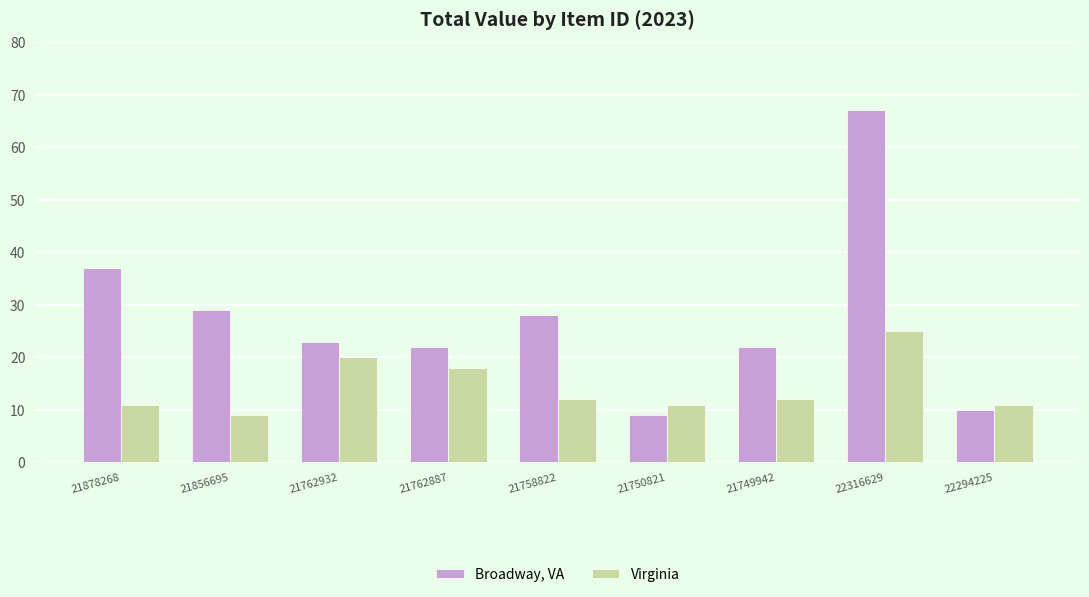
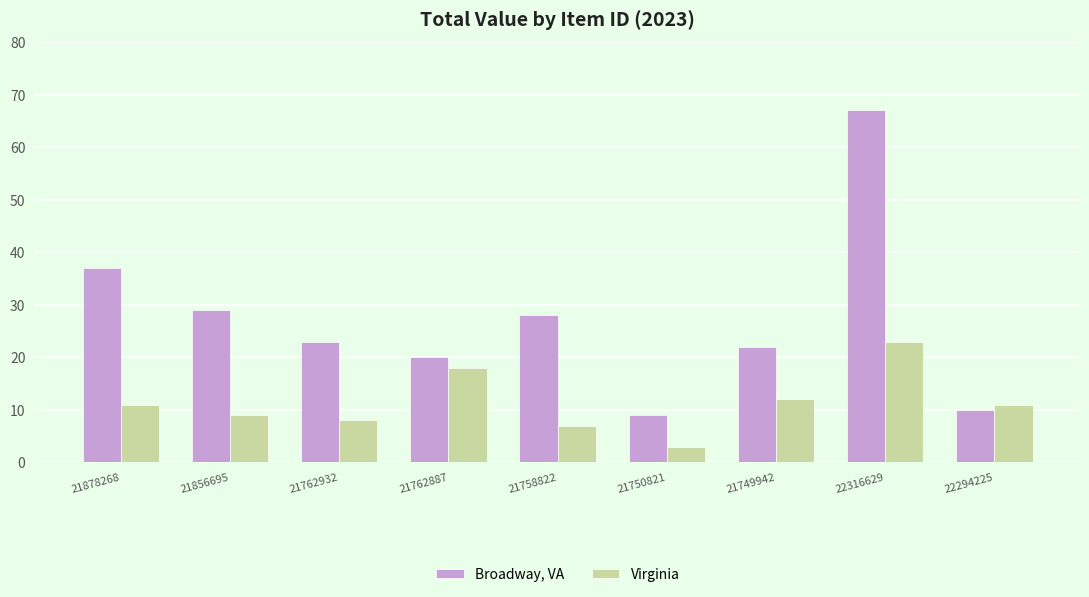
  {
    "Broadway, VA": {
      "21878268": 37,
      "21856695": 29,
      "21762932": 23,
-     "21762887": 22,
+     "21762887": 20,
      "21758822": 28,
      "21750821": 9,
      "21749942": 22,
      "22316629": 67,
      "22294225": 10
    },
    "Virginia": {
      "21878268": 11,
      "21856695": 9,
-     "21762932": 20,
+     "21762932": 8,
      "21762887": 18,
-     "21758822": 12,
-     "21750821": 11,
+     "21758822": 7,
+     "21750821": 3,
      "21749942": 12,
-     "22316629": 25,
+     "22316629": 23,
      "22294225": 11
    }
  }
